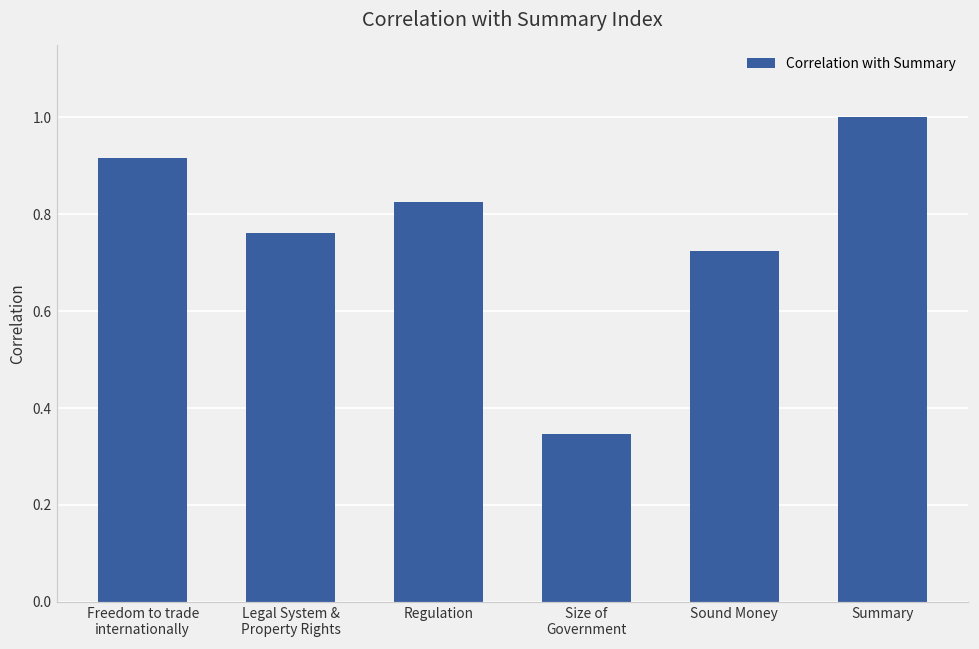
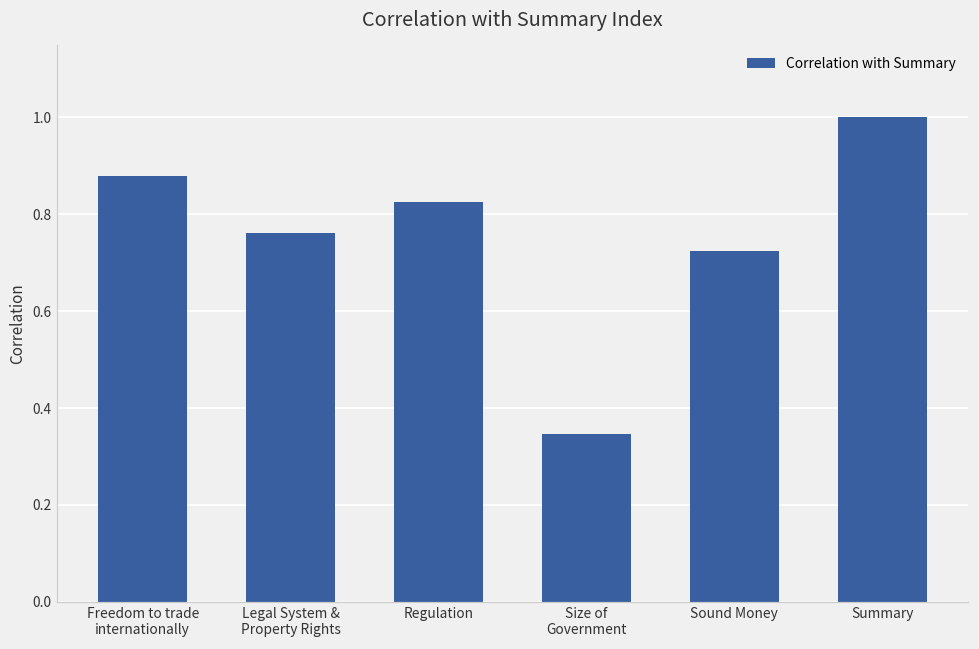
  {
-   "Freedom to trade internationally": 0.92,
+   "Freedom to trade internationally": 0.88,
    "Legal System & Property Rights": 0.76,
    "Regulation": 0.82,
    "Size of Government": 0.35,
    "Sound Money": 0.72,
    "Summary": 1.00
  }
